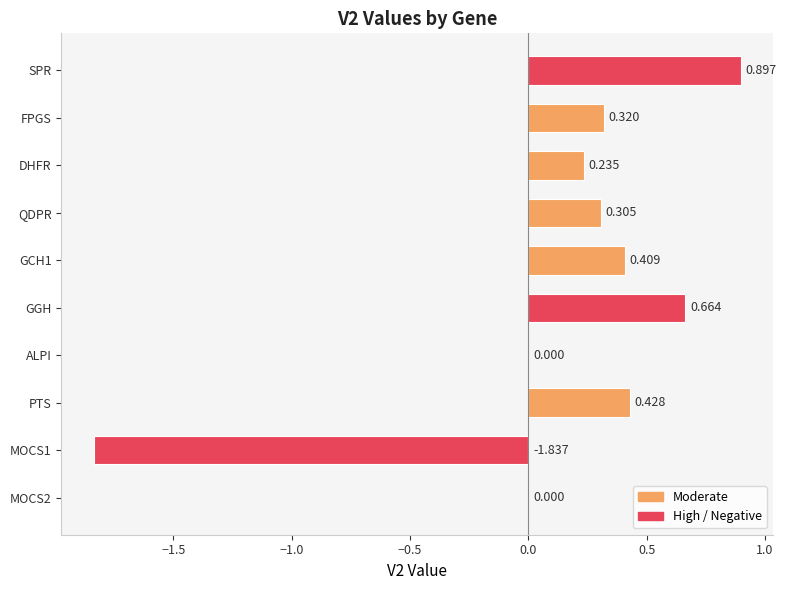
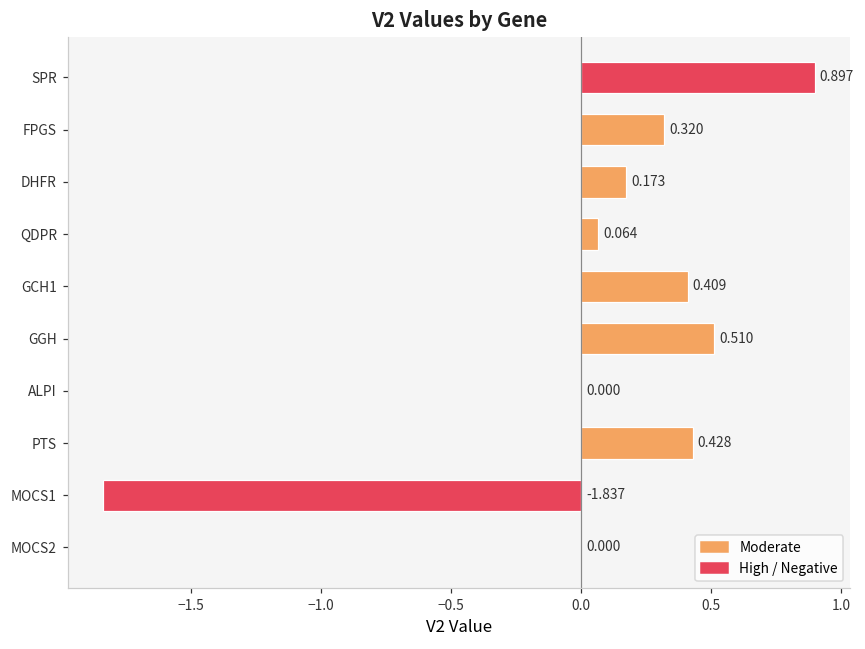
  {
    "SPR": 0.897,
    "FPGS": 0.320,
-   "DHFR": 0.235,
-   "QDPR": 0.305,
+   "DHFR": 0.173,
+   "QDPR": 0.064,
    "GCH1": 0.409,
-   "GGH": 0.664,
+   "GGH": 0.510,
    "ALPI": 0.000,
    "PTS": 0.428,
    "MOCS2": 0.000
  }
